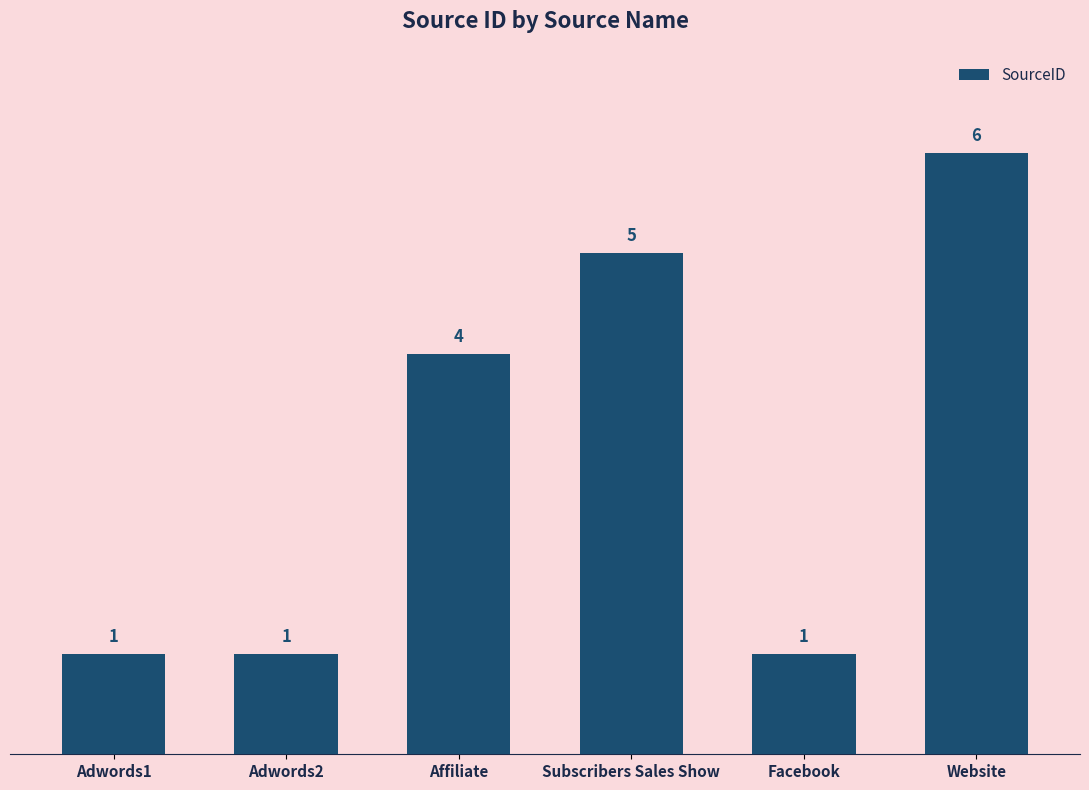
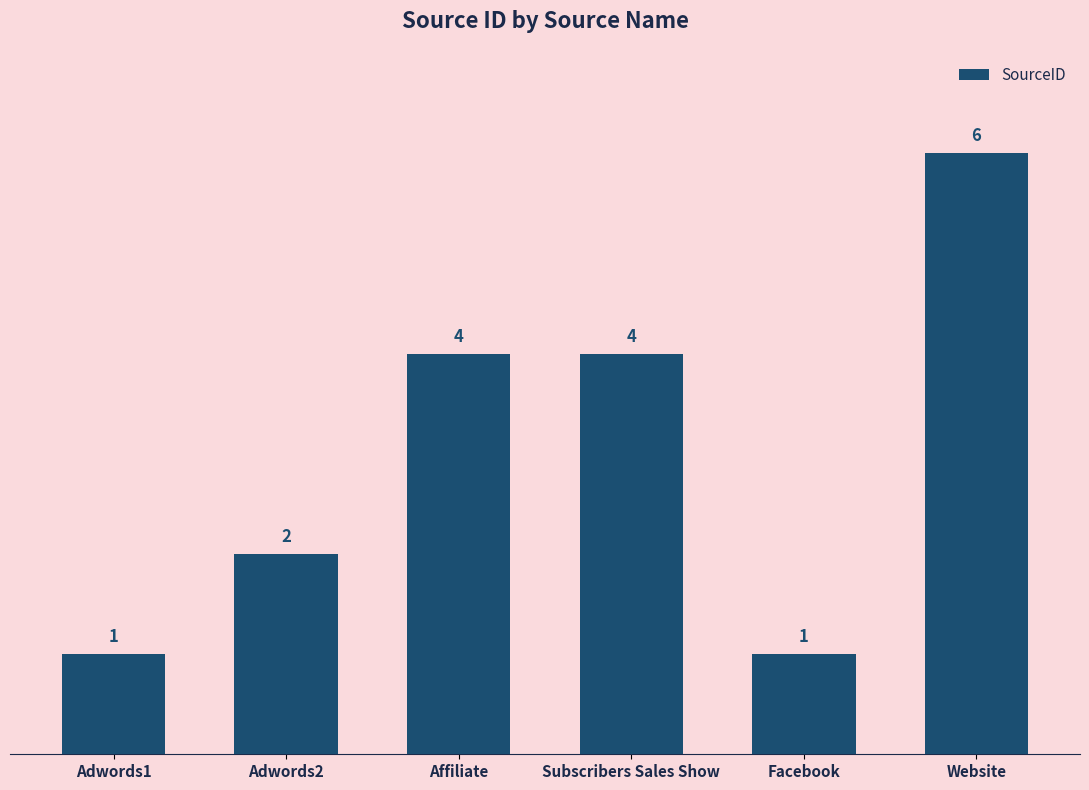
  {
    "Adwords1": 1,
-   "Adwords2": 1,
+   "Adwords2": 2,
    "Affiliate": 4,
-   "Subscribers Sales Show": 5,
+   "Subscribers Sales Show": 4,
    "Facebook": 1,
    "Website": 6
  }
